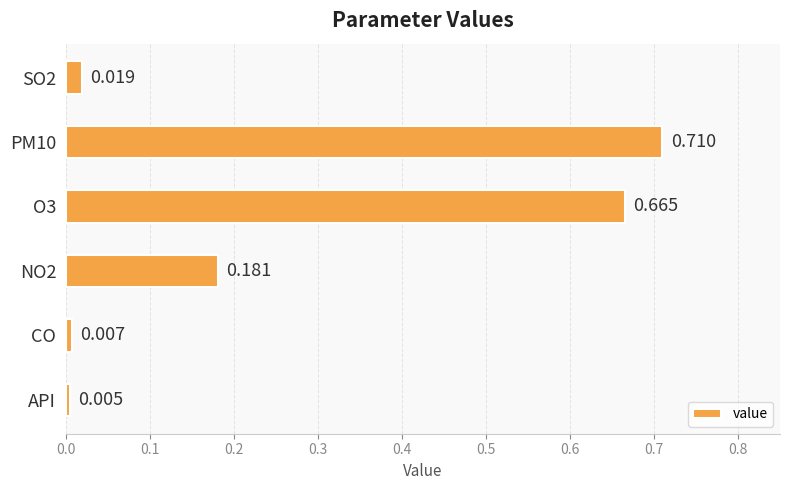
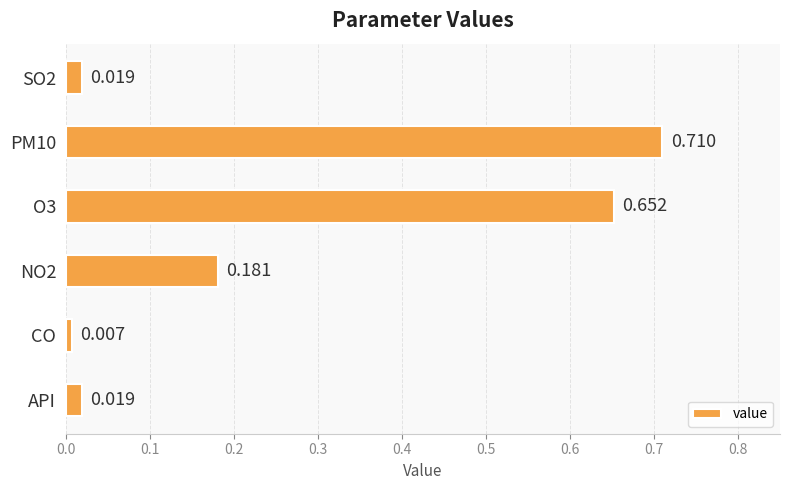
  {
    "SO2": 0.019,
    "PM10": 0.710,
-   "O3": 0.665,
+   "O3": 0.652,
    "NO2": 0.181,
    "CO": 0.007,
-   "API": 0.005
+   "API": 0.019
  }
